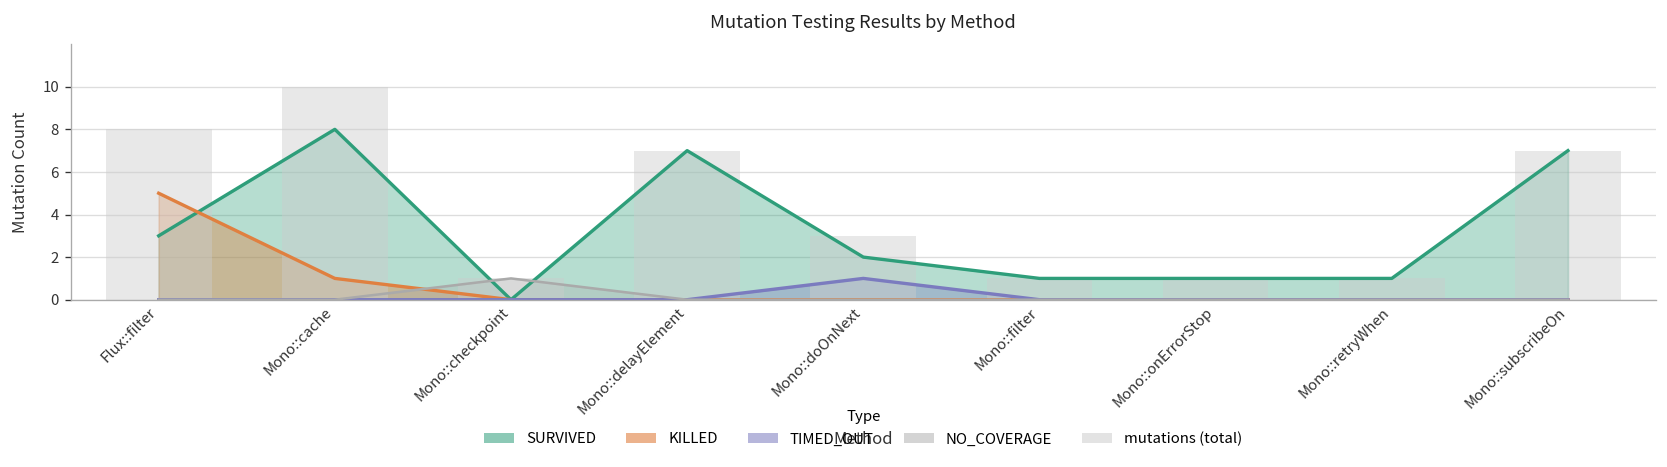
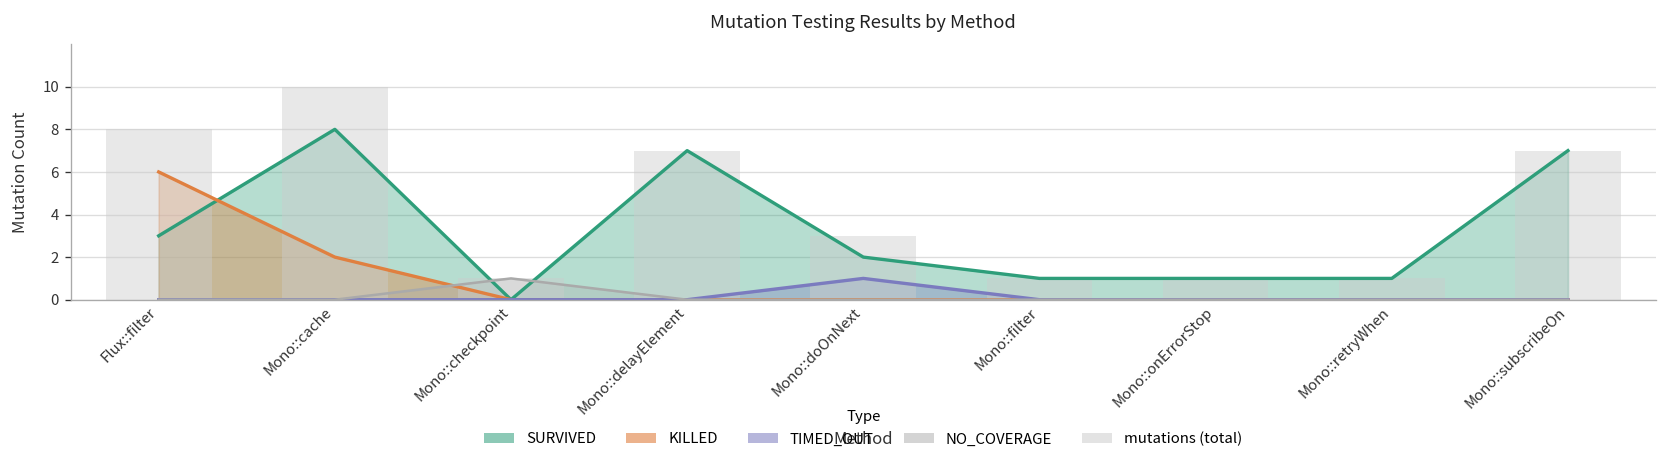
  {
    "KILLED": {
-     "Flux::filter": 5,
-     "Mono::cache": 1
+     "Flux::filter": 6,
+     "Mono::cache": 2
    }
  }
